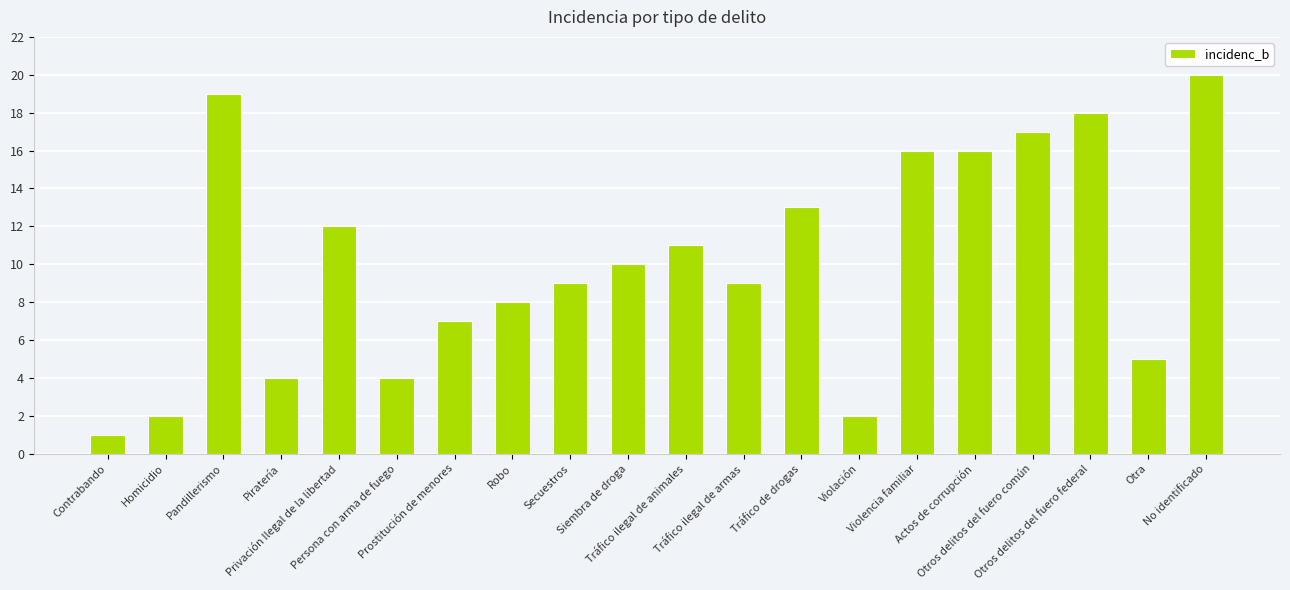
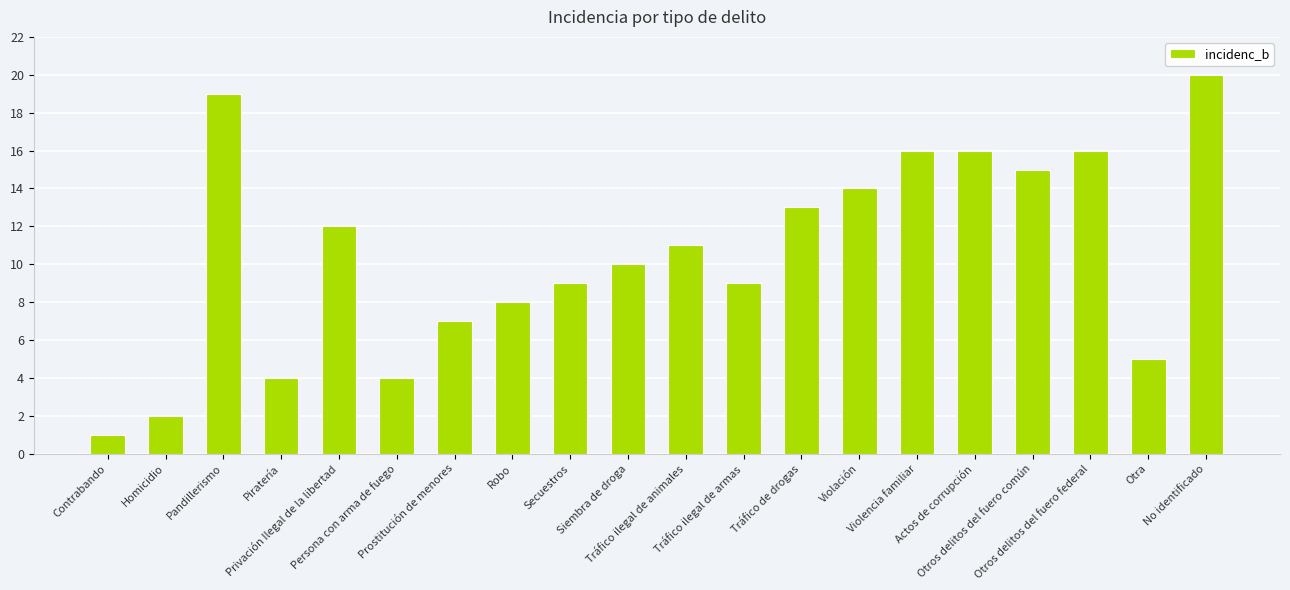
  {
    "Contrabando": 1,
    "Homicidio": 2,
    "Pandillerismo": 19,
    "Piratería": 4,
    "Privación Ilegal de la libertad": 12,
    "Persona con arma de fuego": 4,
    "Prostitución de menores": 7,
    "Robo": 8,
    "Secuestros": 9,
    "Siembra de droga": 10,
    "Tráfico ilegal de animales": 11,
    "Tráfico ilegal de armas": 9,
    "Tráfico de drogas": 13,
-   "Violación": 2,
+   "Violación": 14,
    "Violencia familiar": 16,
    "Actos de corrupción": 16,
-   "Otros delitos del fuero común": 17,
-   "Otros delitos del fuero federal": 18,
+   "Otros delitos del fuero común": 15,
+   "Otros delitos del fuero federal": 16,
    "Otra": 5,
    "No identificado": 20
  }
